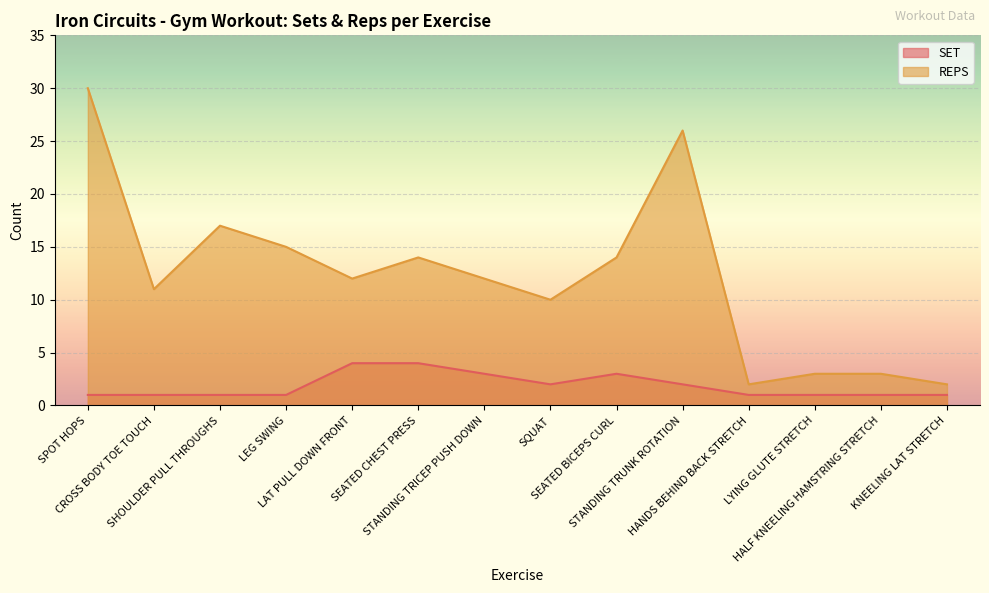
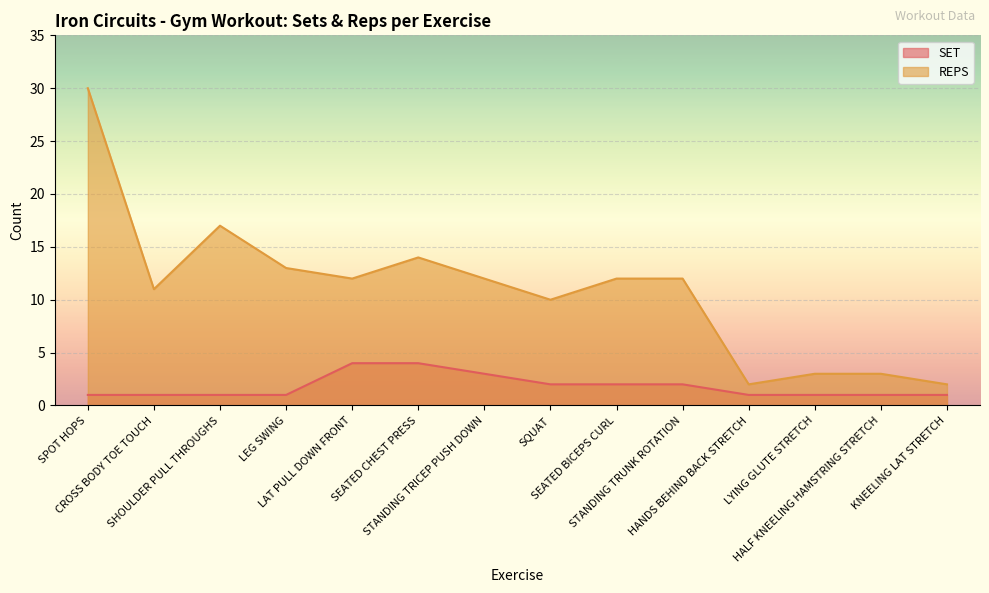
  {
    "SET": {
      "SPOT HOPS": 1,
      "CROSS BODY TOE TOUCH": 1,
      "SHOULDER PULL THROUGHS": 1,
      "LEG SWING": 1,
      "LAT PULL DOWN FRONT": 4,
      "SEATED CHEST PRESS": 4,
      "STANDING TRICEP PUSH DOWN": 3,
      "SQUAT": 2,
-     "SEATED BICEPS CURL": 3,
+     "SEATED BICEPS CURL": 2,
      "STANDING TRUNK ROTATION": 2,
      "HANDS BEHIND BACK STRETCH": 1,
      "LYING GLUTE STRETCH": 1,
      "HALF KNEELING HAMSTRING STRETCH": 1,
      "KNEELING LAT STRETCH": 1
    },
    "REPS": {
      "SPOT HOPS": 30,
      "CROSS BODY TOE TOUCH": 11,
      "SHOULDER PULL THROUGHS": 17,
-     "LEG SWING": 15,
+     "LEG SWING": 13,
      "LAT PULL DOWN FRONT": 12,
      "SEATED CHEST PRESS": 14,
      "STANDING TRICEP PUSH DOWN": 12,
      "SQUAT": 10,
-     "SEATED BICEPS CURL": 14,
-     "STANDING TRUNK ROTATION": 26,
+     "SEATED BICEPS CURL": 12,
+     "STANDING TRUNK ROTATION": 12,
      "HANDS BEHIND BACK STRETCH": 2,
      "LYING GLUTE STRETCH": 3,
      "HALF KNEELING HAMSTRING STRETCH": 3,
      "KNEELING LAT STRETCH": 2
    }
  }
